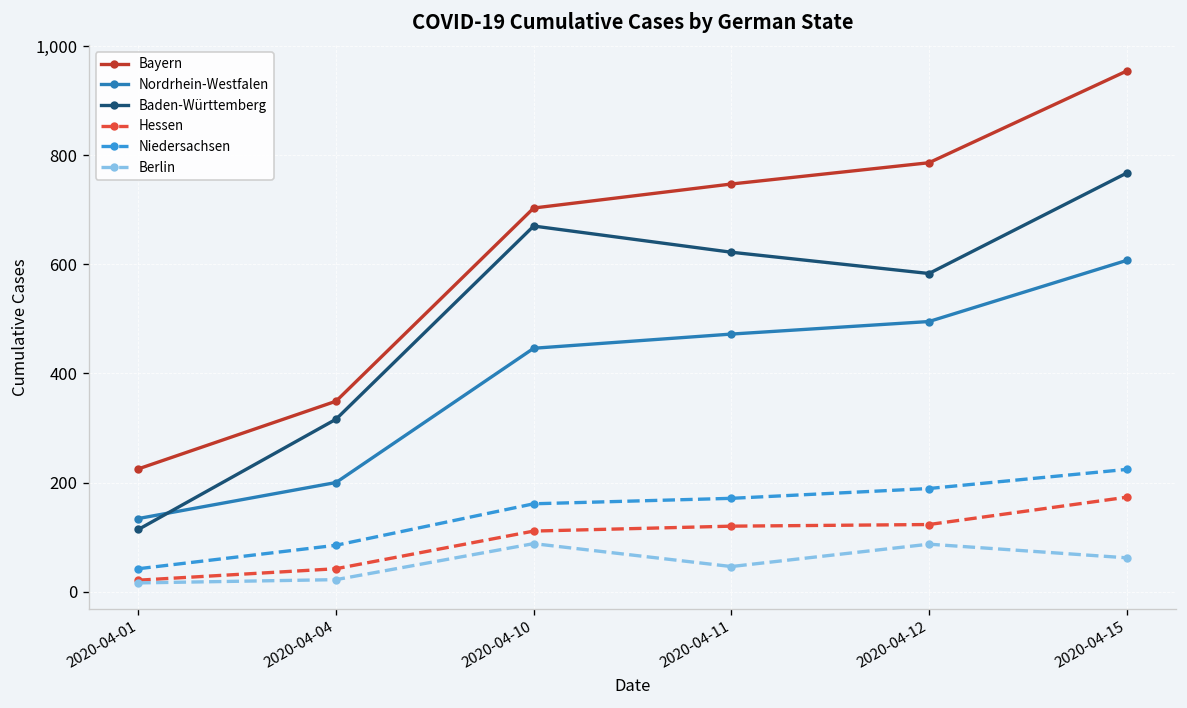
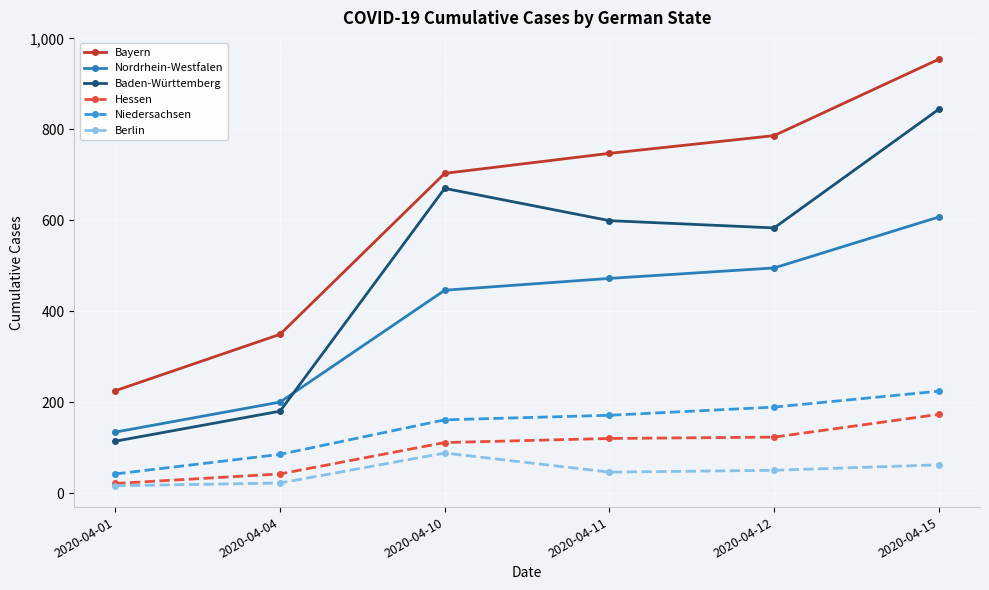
  {
    "Baden-Württemberg": {
      "2020-04-01": 110,
-     "2020-04-04": 320,
+     "2020-04-04": 180,
      "2020-04-10": 670,
-     "2020-04-11": 620,
+     "2020-04-11": 600,
      "2020-04-12": 580,
-     "2020-04-15": 770
+     "2020-04-15": 840
    },
    "Berlin": {
      "2020-04-04": 20,
      "2020-04-10": 90,
      "2020-04-11": 50,
-     "2020-04-12": 90,
+     "2020-04-12": 50,
      "2020-04-15": 60
    }
  }
